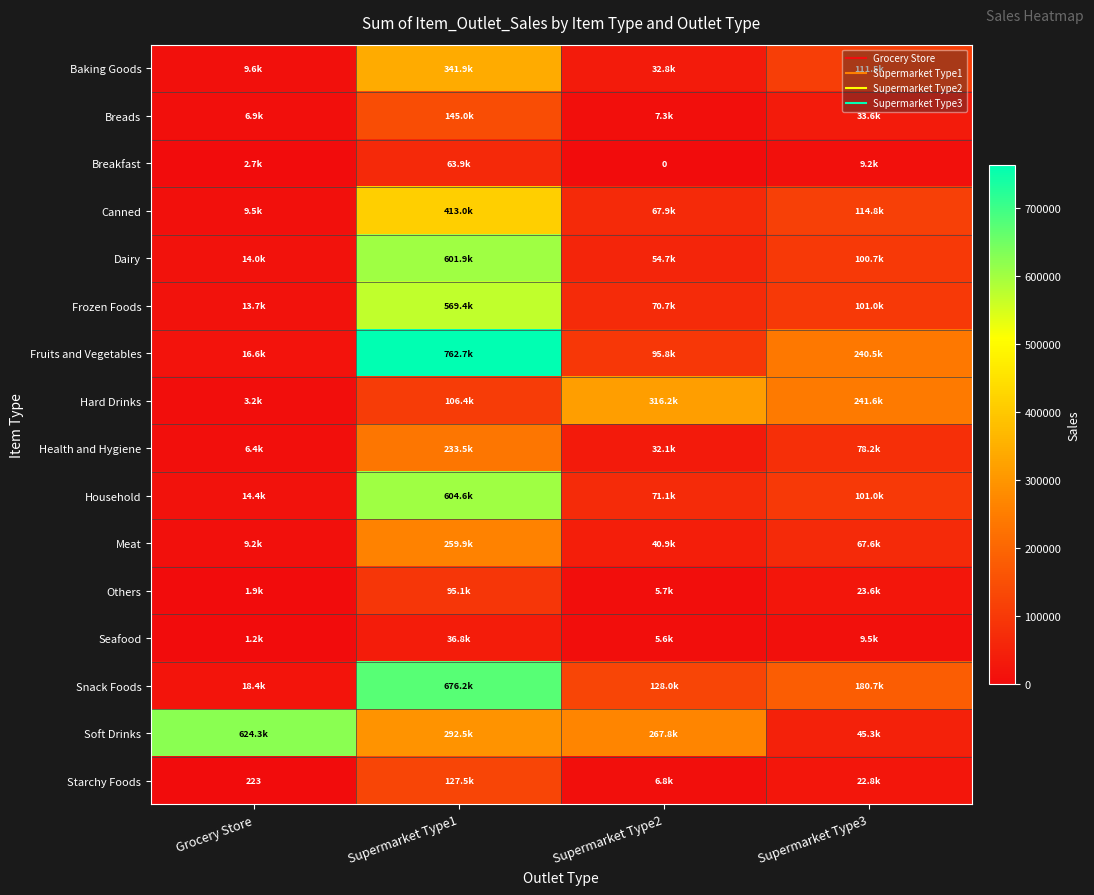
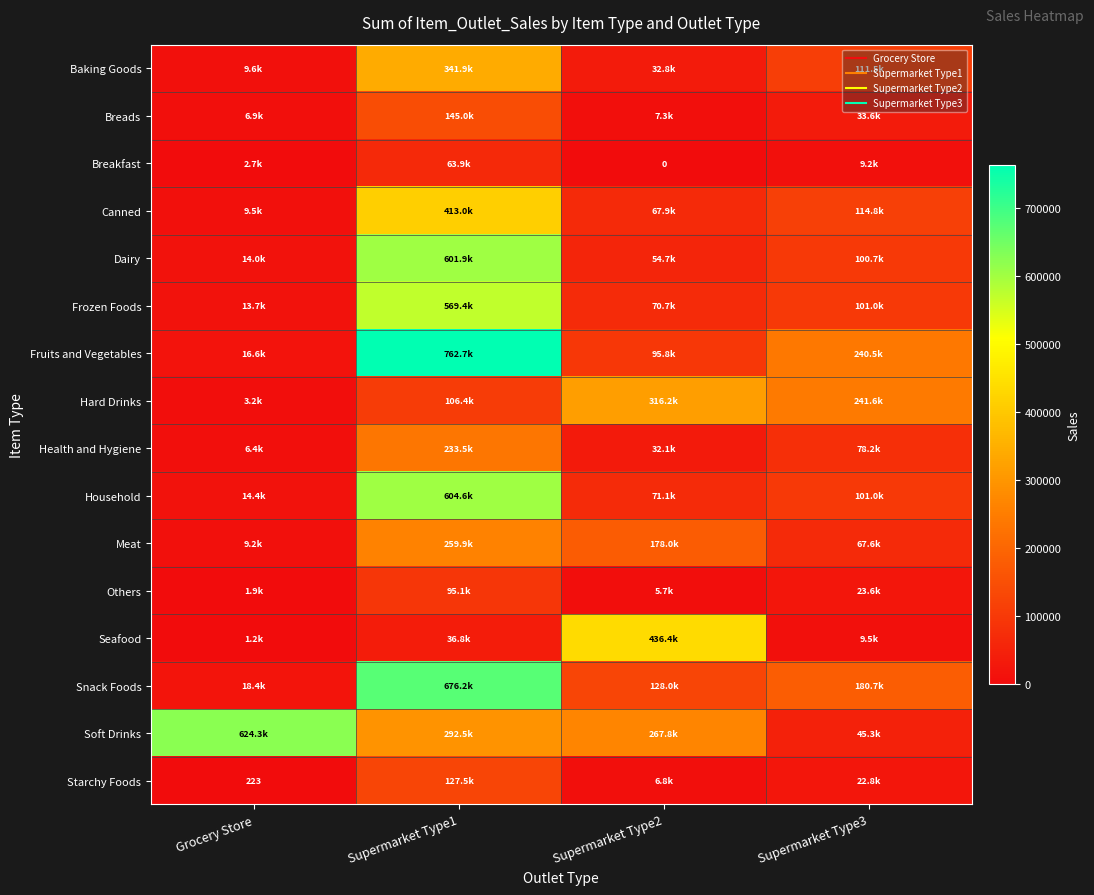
  {
    "Baking Goods": {
      "Grocery Store": "9.6k",
      "Supermarket Type1": "341.9k",
      "Supermarket Type2": "32.8k"
    },
    "Breads": {
      "Grocery Store": "6.9k",
      "Supermarket Type1": "145.0k",
      "Supermarket Type2": "7.3k"
    },
    "Breakfast": {
      "Grocery Store": "2.7k",
      "Supermarket Type1": "63.9k",
      "Supermarket Type2": "0",
      "Supermarket Type3": "9.2k"
    },
    "Canned": {
      "Grocery Store": "9.5k",
      "Supermarket Type1": "413.0k",
      "Supermarket Type2": "67.9k",
      "Supermarket Type3": "114.8k"
    },
    "Dairy": {
      "Grocery Store": "14.0k",
      "Supermarket Type1": "601.9k",
      "Supermarket Type2": "54.7k",
      "Supermarket Type3": "100.7k"
    },
    "Frozen Foods": {
      "Grocery Store": "13.7k",
      "Supermarket Type1": "569.4k",
      "Supermarket Type2": "70.7k",
      "Supermarket Type3": "101.0k"
    },
    "Fruits and Vegetables": {
      "Grocery Store": "16.6k",
      "Supermarket Type1": "762.7k",
      "Supermarket Type2": "95.8k",
      "Supermarket Type3": "240.5k"
    },
    "Hard Drinks": {
      "Grocery Store": "3.2k",
      "Supermarket Type1": "106.4k",
      "Supermarket Type2": "316.2k",
      "Supermarket Type3": "241.6k"
    },
    "Health and Hygiene": {
      "Grocery Store": "6.4k",
      "Supermarket Type1": "233.5k",
      "Supermarket Type2": "32.1k",
      "Supermarket Type3": "78.2k"
    },
    "Household": {
      "Grocery Store": "14.4k",
      "Supermarket Type1": "604.6k",
      "Supermarket Type2": "71.1k",
      "Supermarket Type3": "101.0k"
    },
    "Meat": {
      "Grocery Store": "9.2k",
      "Supermarket Type1": "259.9k",
-     "Supermarket Type2": "40.9k",
+     "Supermarket Type2": "178.0k",
      "Supermarket Type3": "67.6k"
    },
    "Others": {
      "Grocery Store": "1.9k",
      "Supermarket Type1": "95.1k",
      "Supermarket Type2": "5.7k",
      "Supermarket Type3": "23.6k"
    },
    "Seafood": {
      "Grocery Store": "1.2k",
      "Supermarket Type1": "36.8k",
-     "Supermarket Type2": "5.6k",
+     "Supermarket Type2": "436.4k",
      "Supermarket Type3": "9.5k"
    },
    "Snack Foods": {
      "Grocery Store": "18.4k",
      "Supermarket Type1": "676.2k",
      "Supermarket Type2": "128.0k",
      "Supermarket Type3": "180.7k"
    },
    "Soft Drinks": {
      "Grocery Store": "624.3k",
      "Supermarket Type1": "292.5k",
      "Supermarket Type2": "267.8k",
      "Supermarket Type3": "45.3k"
    },
    "Starchy Foods": {
      "Grocery Store": "223",
      "Supermarket Type1": "127.5k",
      "Supermarket Type2": "6.8k",
      "Supermarket Type3": "22.8k"
    }
  }
